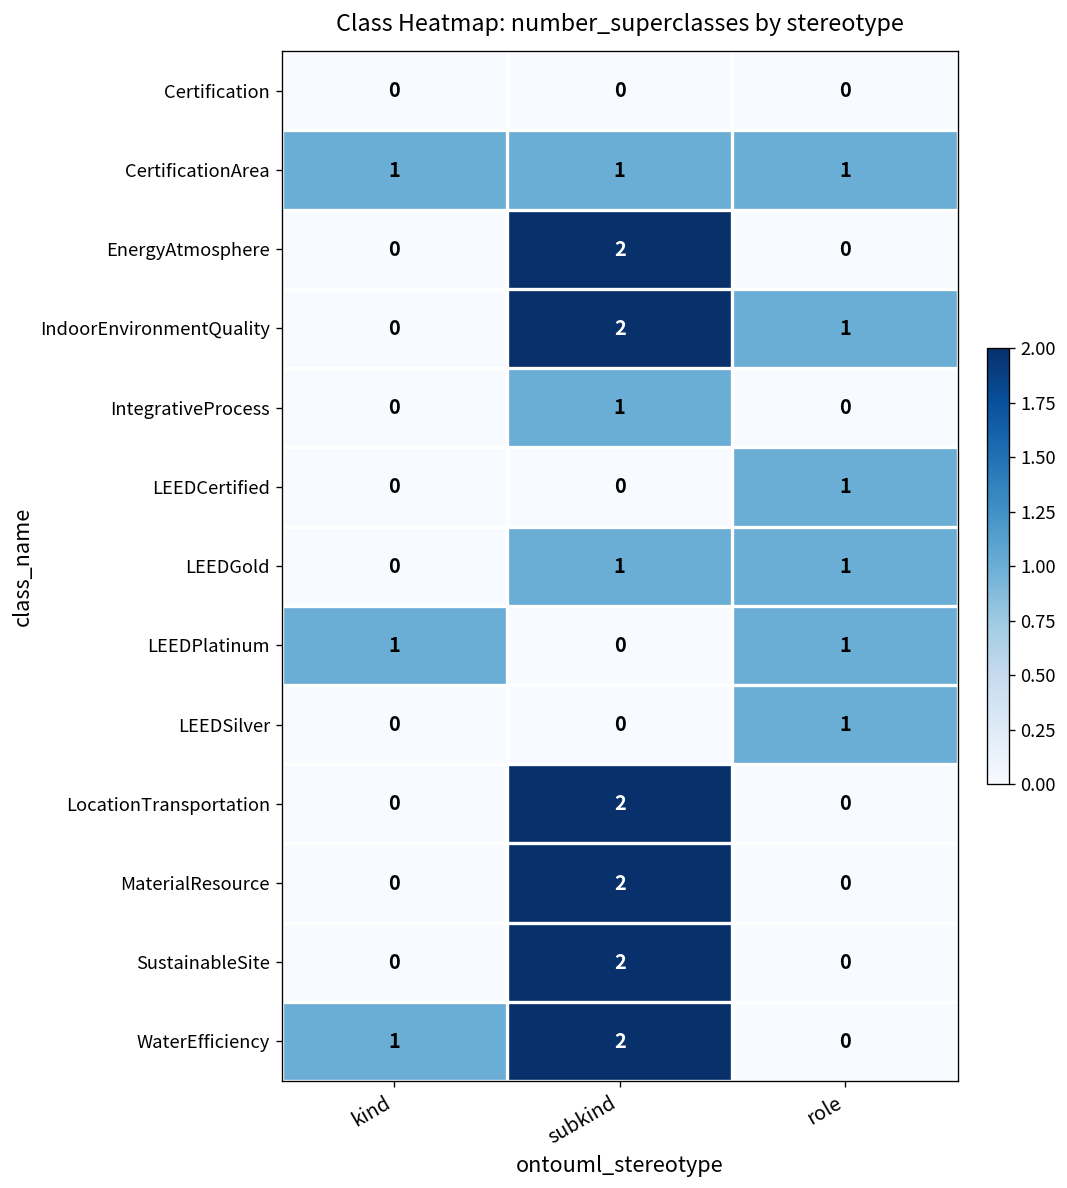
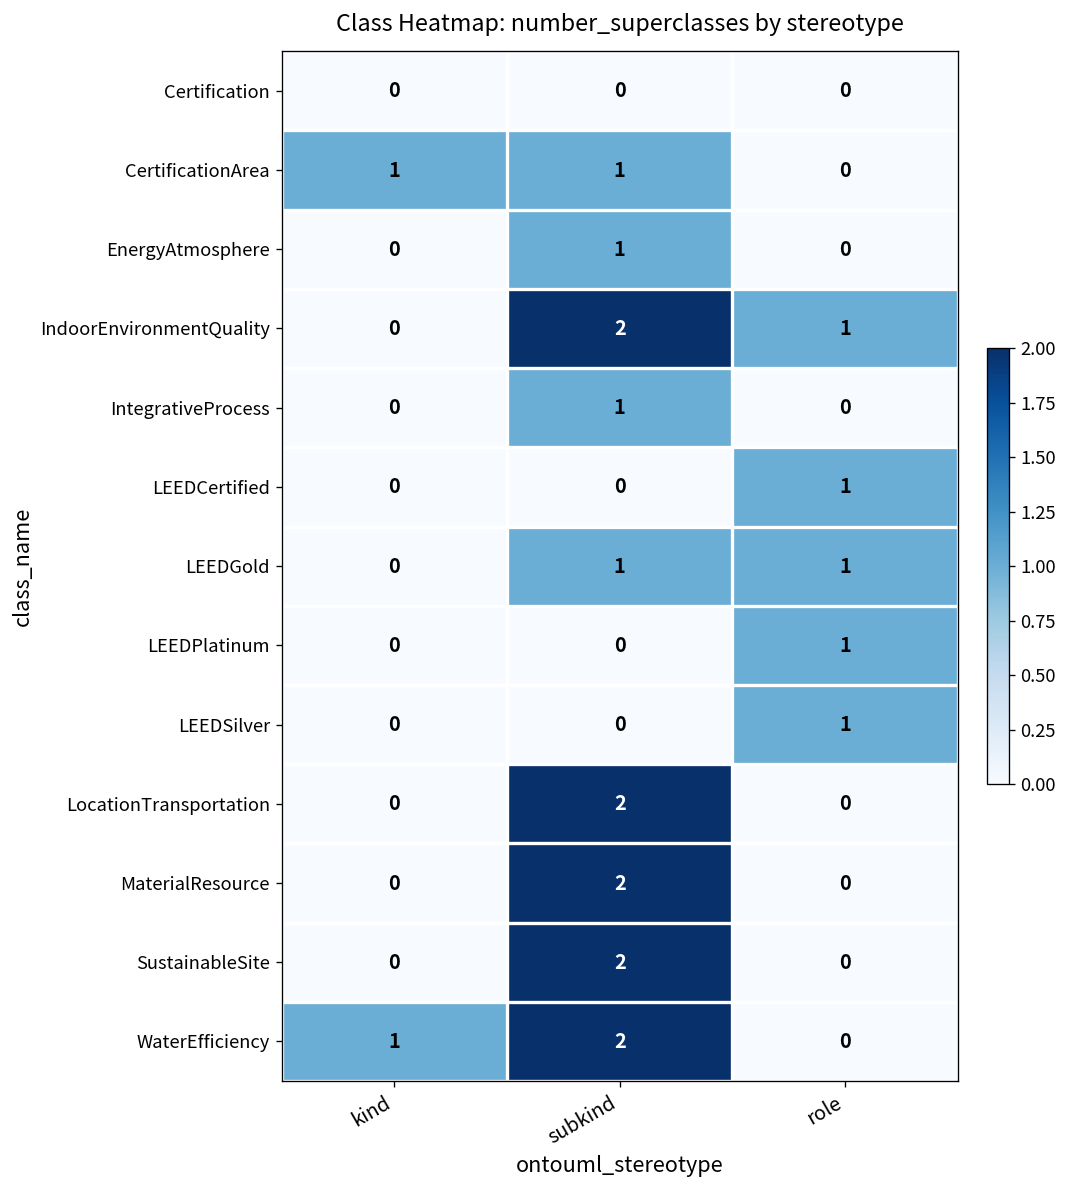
  {
    "Certification": {
      "kind": 0,
      "subkind": 0,
      "role": 0
    },
    "CertificationArea": {
      "kind": 1,
      "subkind": 1,
-     "role": 1
+     "role": 0
    },
    "EnergyAtmosphere": {
      "kind": 0,
-     "subkind": 2,
+     "subkind": 1,
      "role": 0
    },
    "IndoorEnvironmentQuality": {
      "kind": 0,
      "subkind": 2,
      "role": 1
    },
    "IntegrativeProcess": {
      "kind": 0,
      "subkind": 1,
      "role": 0
    },
    "LEEDCertified": {
      "kind": 0,
      "subkind": 0,
      "role": 1
    },
    "LEEDGold": {
      "kind": 0,
      "subkind": 1,
      "role": 1
    },
    "LEEDPlatinum": {
-     "kind": 1,
+     "kind": 0,
      "subkind": 0,
      "role": 1
    },
    "LEEDSilver": {
      "kind": 0,
      "subkind": 0,
      "role": 1
    },
    "LocationTransportation": {
      "kind": 0,
      "subkind": 2,
      "role": 0
    },
    "MaterialResource": {
      "kind": 0,
      "subkind": 2,
      "role": 0
    },
    "SustainableSite": {
      "kind": 0,
      "subkind": 2,
      "role": 0
    },
    "WaterEfficiency": {
      "kind": 1,
      "subkind": 2,
      "role": 0
    }
  }
